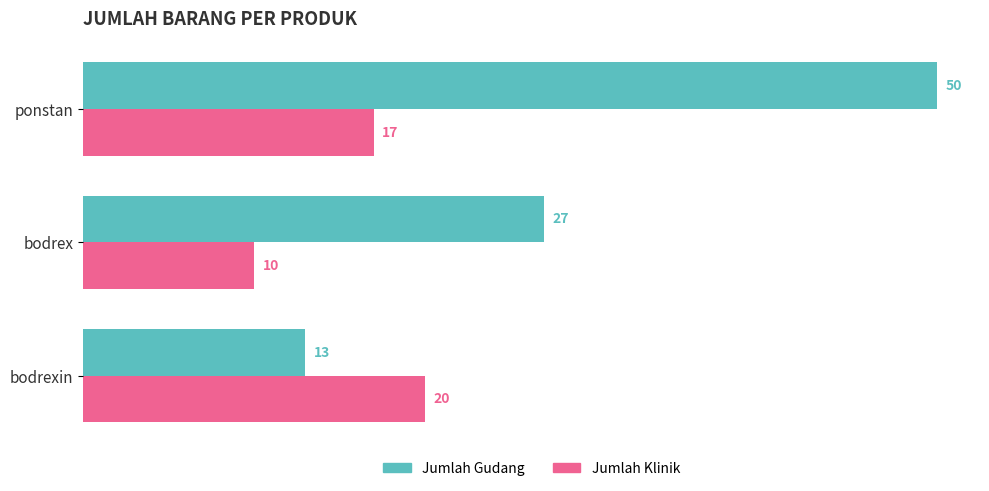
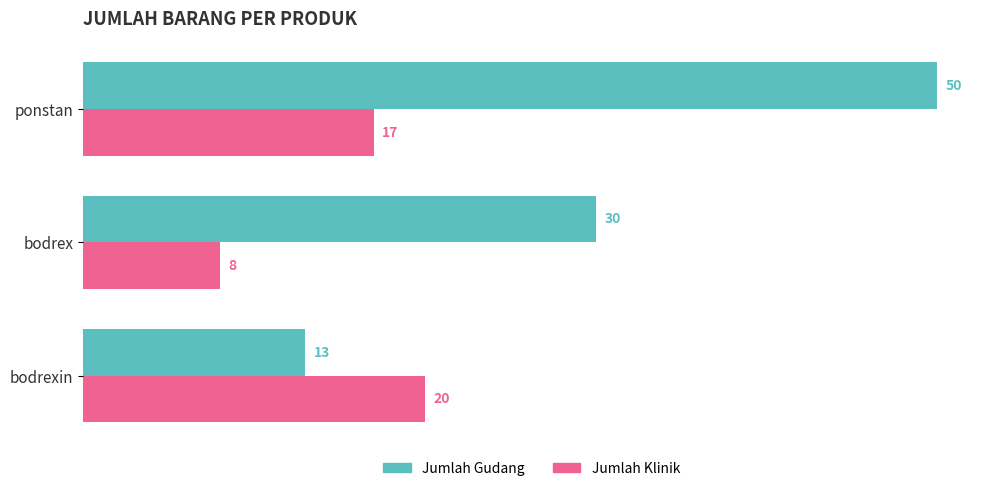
  {
    "Jumlah Gudang": {
      "ponstan": 50,
-     "bodrex": 27,
+     "bodrex": 30,
      "bodrexin": 13
    },
    "Jumlah Klinik": {
      "ponstan": 17,
-     "bodrex": 10,
+     "bodrex": 8,
      "bodrexin": 20
    }
  }
